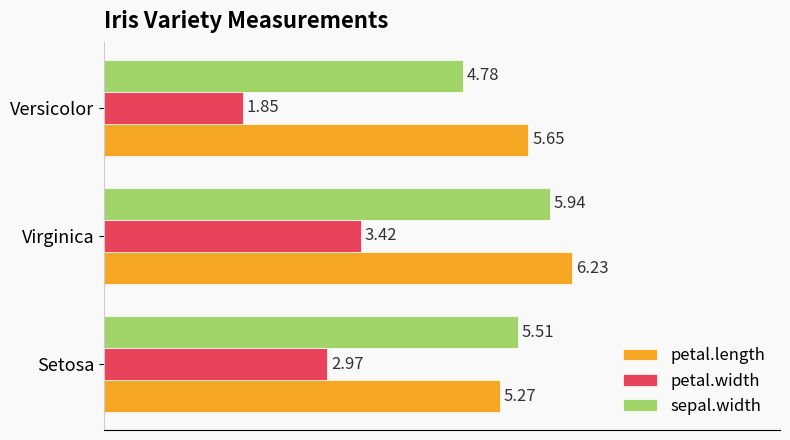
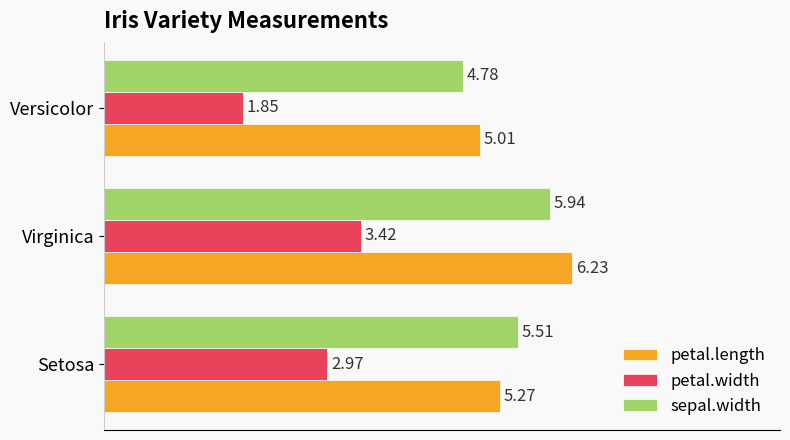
  {
    "petal.length": {
-     "Versicolor": 5.65,
+     "Versicolor": 5.01,
      "Virginica": 6.23,
      "Setosa": 5.27
    },
    "petal.width": {
      "Versicolor": 1.85,
      "Virginica": 3.42,
      "Setosa": 2.97
    },
    "sepal.width": {
      "Versicolor": 4.78,
      "Virginica": 5.94,
      "Setosa": 5.51
    }
  }
